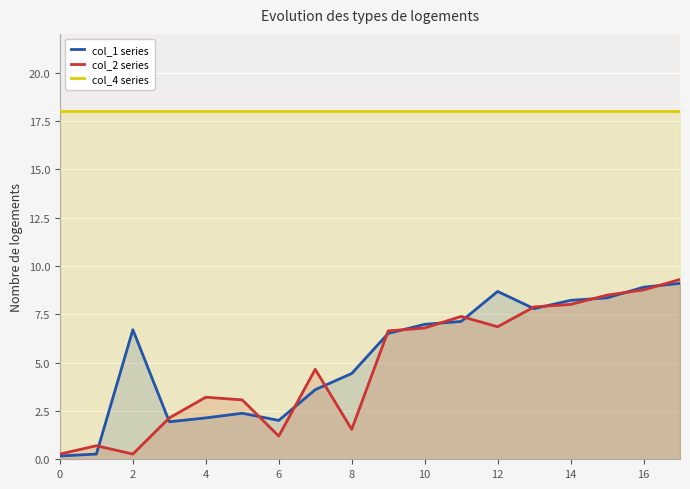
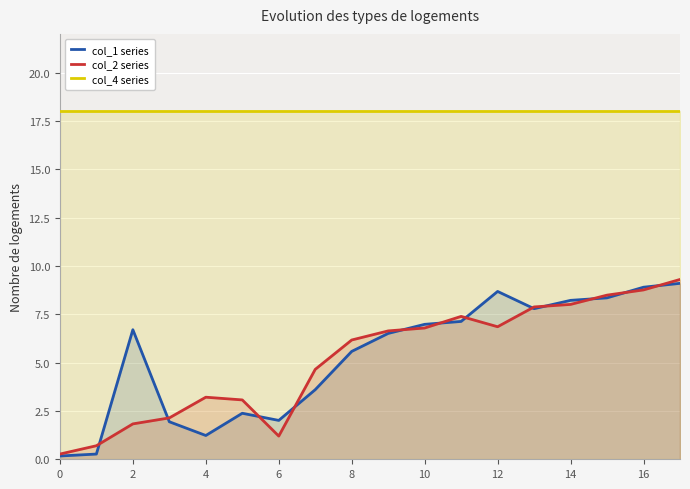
  {
    "col_1 series": {
      "2": 6.7,
-     "4": 2.1,
+     "4": 1.2,
      "6": 2.0,
-     "8": 4.4,
+     "8": 5.6,
      "10": 7.0,
      "12": 8.7,
      "14": 8.2,
      "16": 8.9
    },
    "col_2 series": {
-     "2": 0.3,
+     "2": 1.8,
      "4": 3.2,
      "6": 1.2,
-     "8": 1.5,
+     "8": 6.2,
      "10": 6.8,
      "12": 6.9,
      "14": 8.0,
      "16": 8.8
    },
    "col_4 series": {
      "0": 18.0,
      "2": 18.0,
      "4": 18.0,
      "6": 18.0,
      "8": 18.0,
      "10": 18.0,
      "12": 18.0,
      "14": 18.0,
      "16": 18.0
    }
  }
